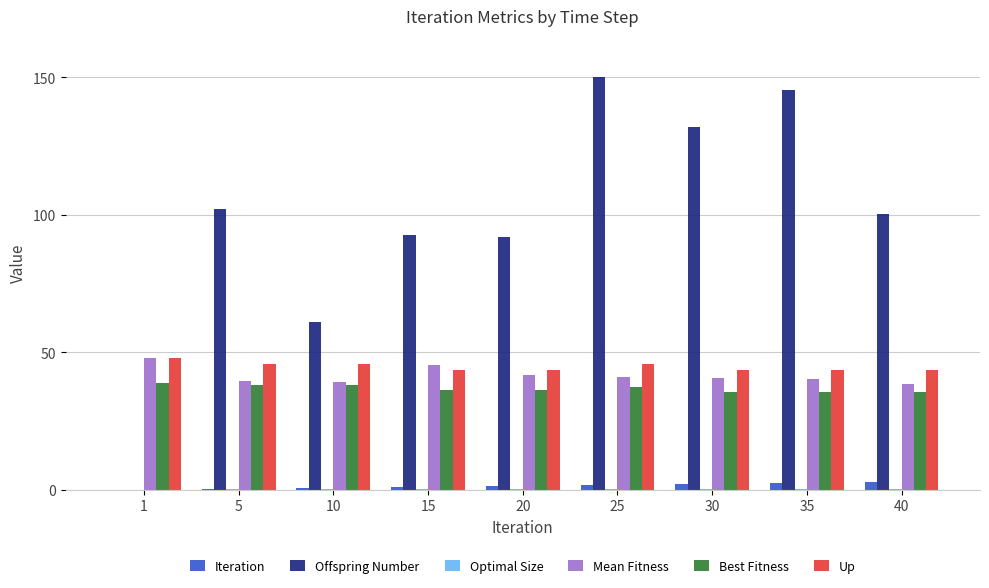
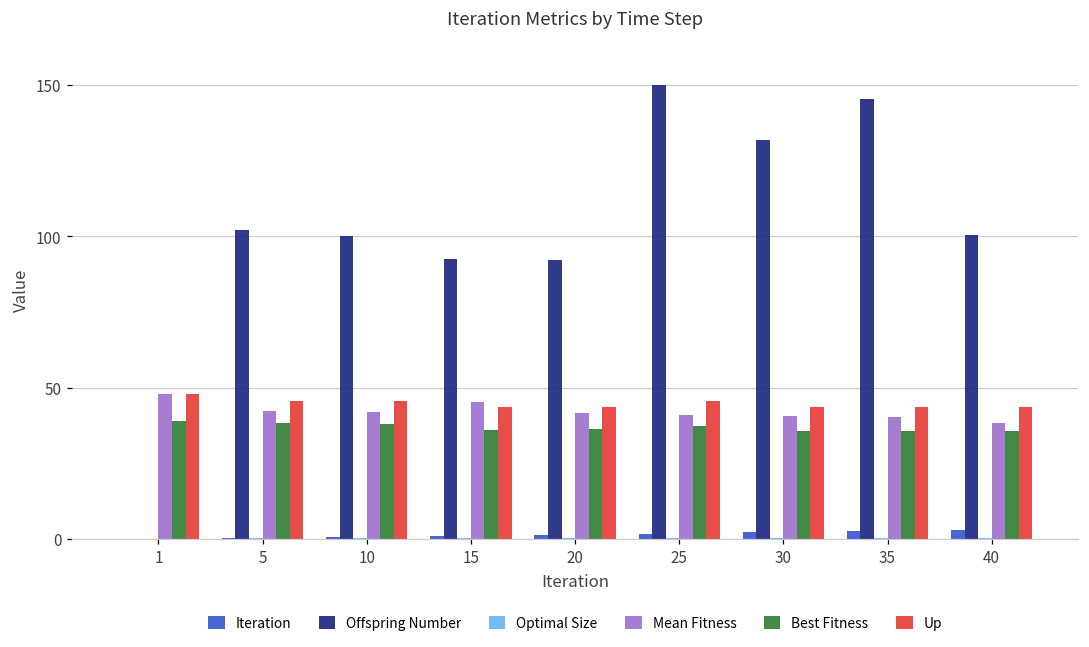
  {
    "Iteration": {
      "15": 1,
      "20": 1,
      "25": 2,
      "30": 2,
      "35": 3,
      "40": 3
    },
    "Offspring Number": {
      "1": 0,
      "5": 102,
-     "10": 61,
+     "10": 100,
      "15": 92,
      "20": 92,
      "25": 150,
      "30": 132,
      "35": 145,
      "40": 100
    },
    "Mean Fitness": {
      "1": 48,
-     "5": 39,
-     "10": 39,
+     "5": 42,
+     "10": 42,
      "15": 45,
      "20": 42,
      "25": 41,
      "30": 41,
      "35": 40,
      "40": 38
    },
    "Best Fitness": {
      "1": 39,
      "5": 38,
      "10": 38,
      "15": 36,
      "20": 36,
      "25": 37,
      "30": 36,
      "35": 36,
      "40": 36
    },
    "Up": {
      "1": 48,
      "5": 46,
      "10": 46,
      "15": 43,
      "20": 43,
      "25": 46,
      "30": 43,
      "35": 43,
      "40": 43
    }
  }
